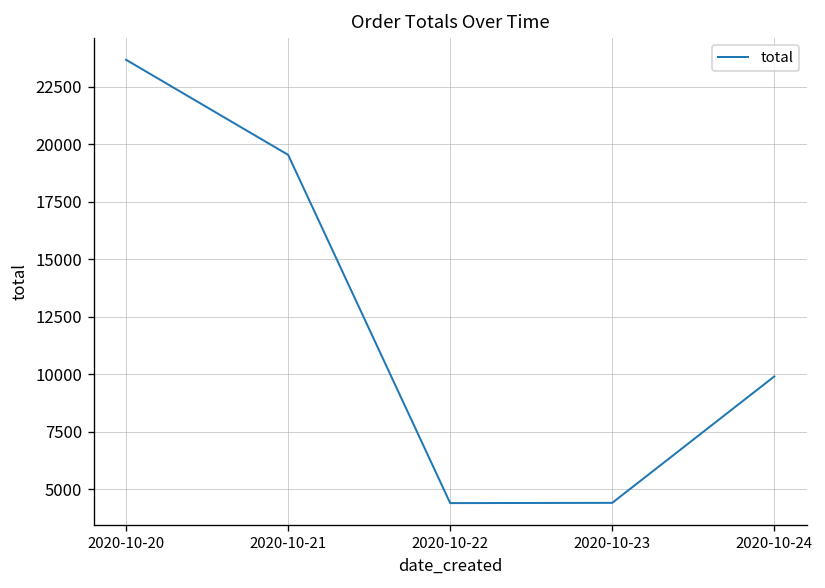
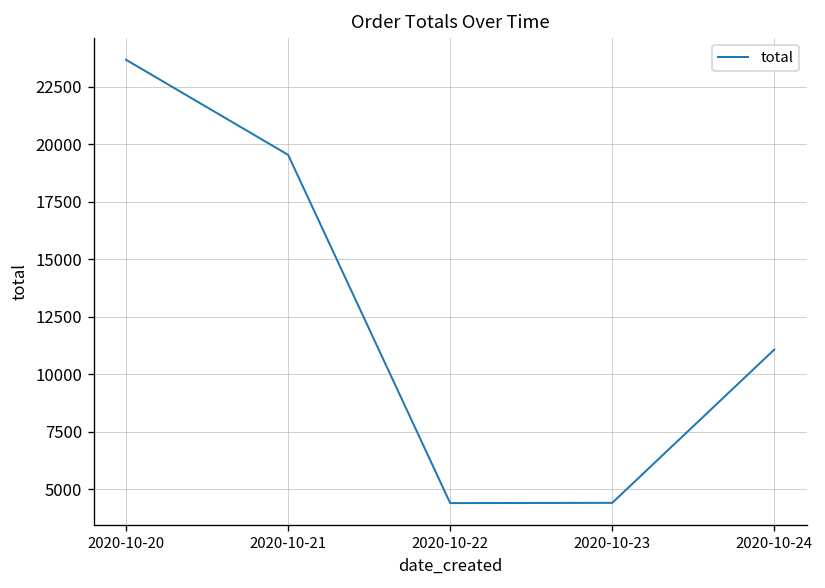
  {
    "2020-10-20": 23700,
    "2020-10-21": 19500,
    "2020-10-22": 4400,
    "2020-10-23": 4400,
-   "2020-10-24": 9900
+   "2020-10-24": 11100
  }
